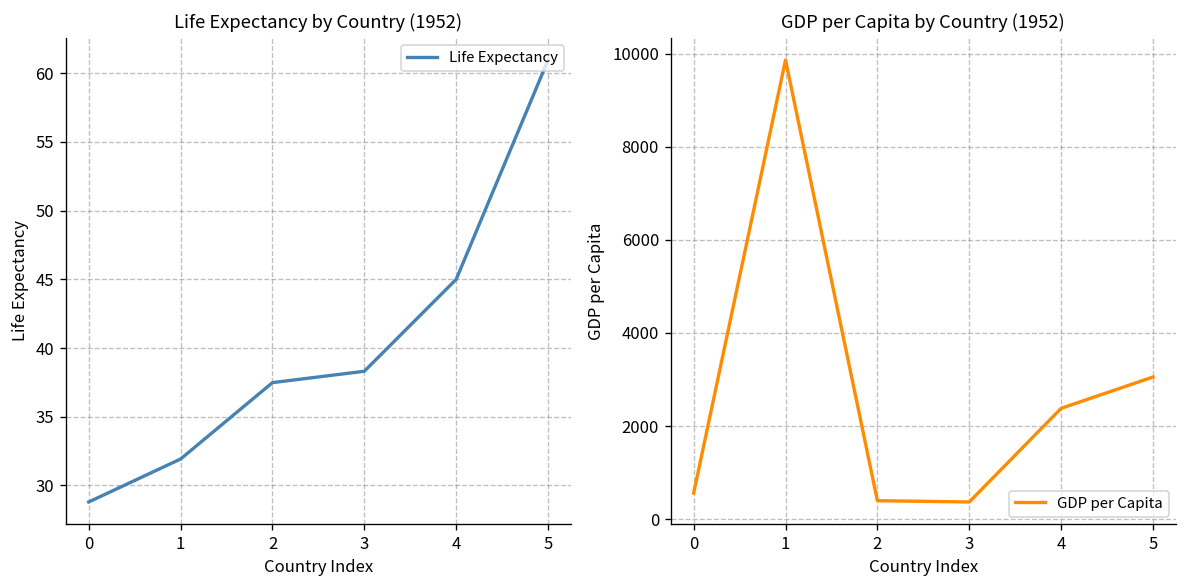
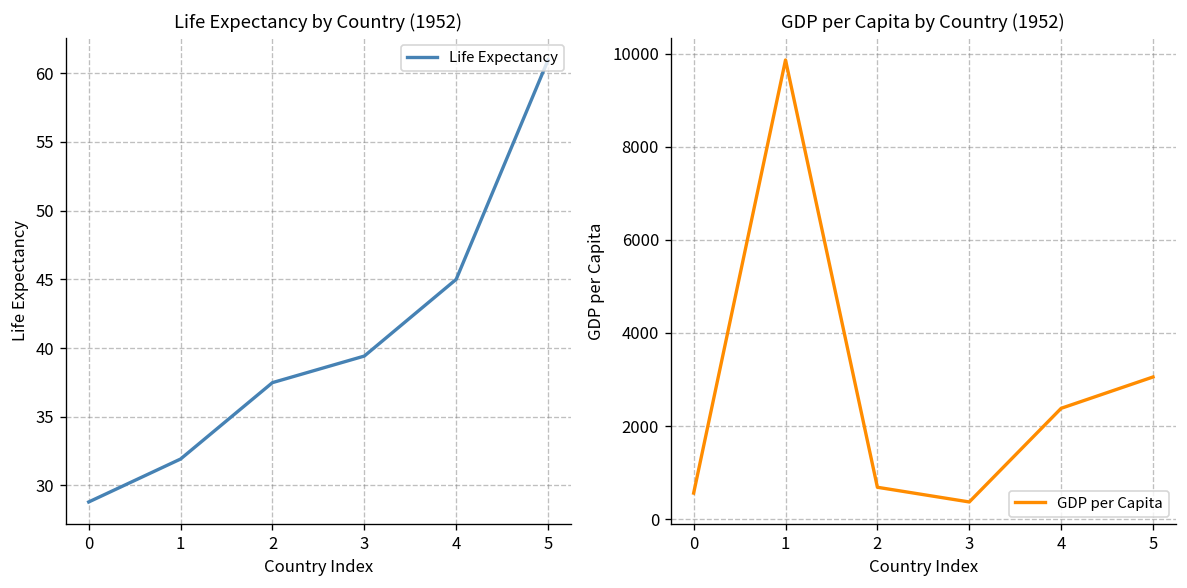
  {
    "Life Expectancy by Country (1952)": {
      "0": 28.8,
      "1": 31.9,
      "2": 37.5,
-     "3": 38.3,
+     "3": 39.4,
      "4": 45.0
    },
    "GDP per Capita by Country (1952)": {
      "0": 600,
      "1": 9900,
-     "2": 400,
+     "2": 700,
      "3": 400,
      "4": 2400,
      "5": 3100
    }
  }
